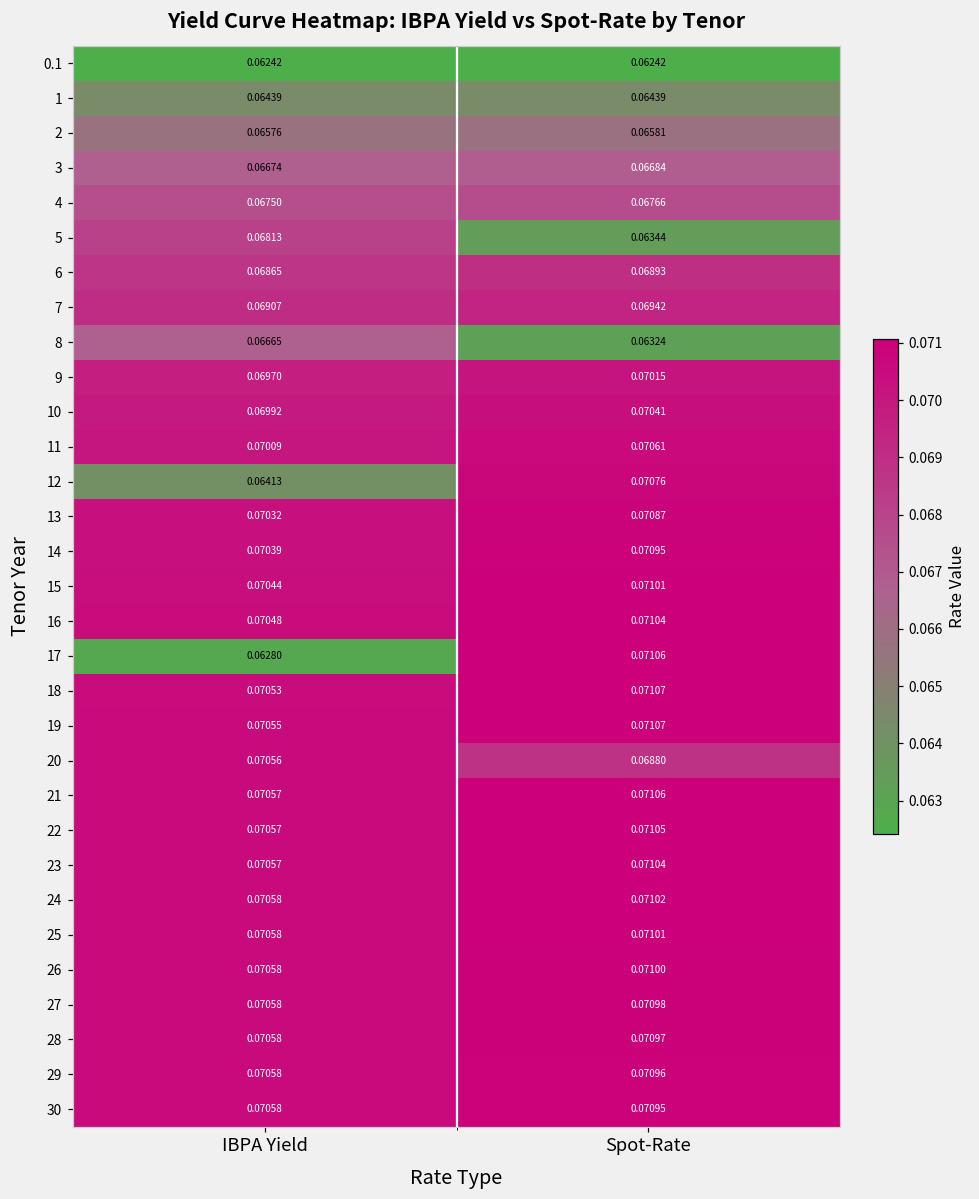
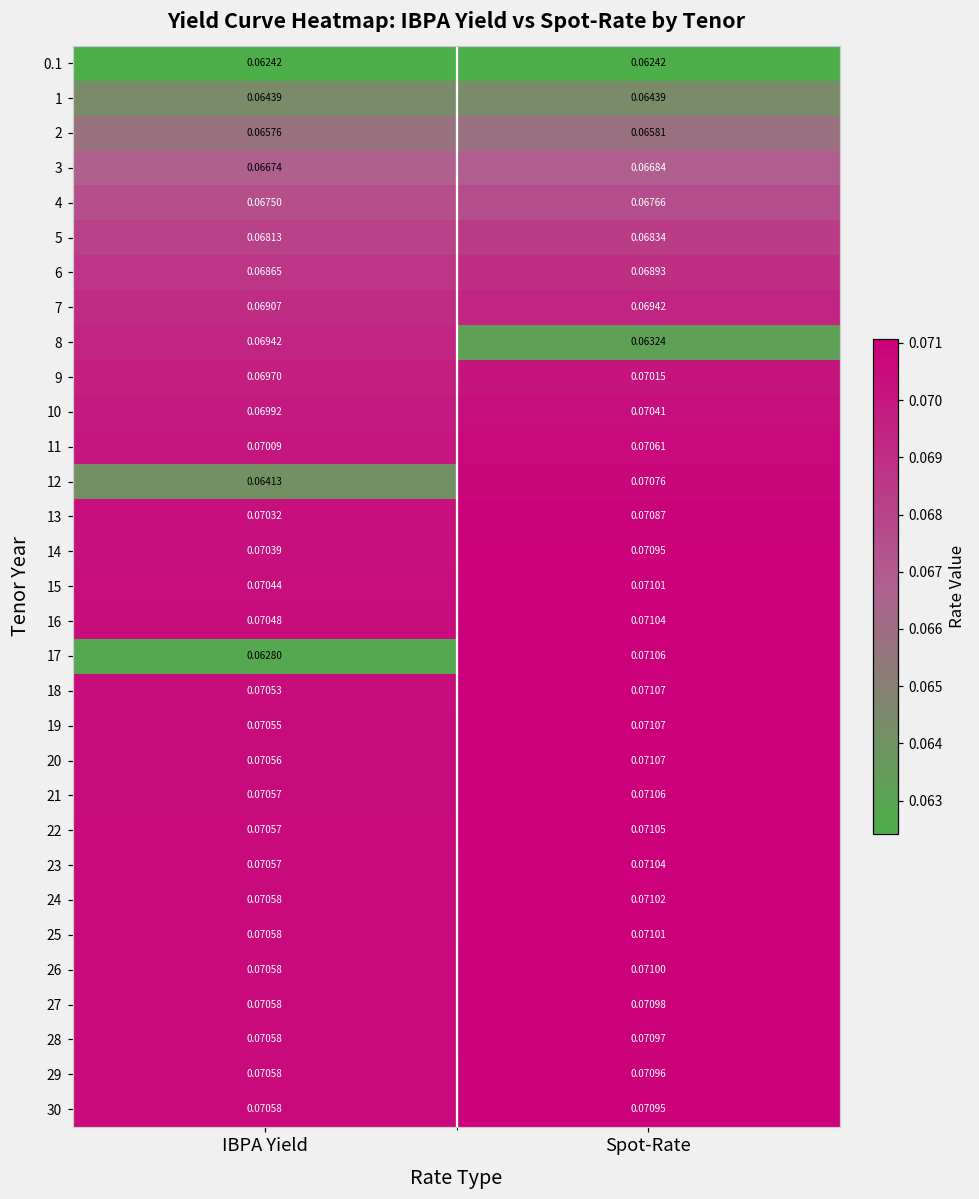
  {
    "0.1": {
      "IBPA Yield": 0.06242,
      "Spot-Rate": 0.06242
    },
    "1": {
      "IBPA Yield": 0.06439,
      "Spot-Rate": 0.06439
    },
    "2": {
      "IBPA Yield": 0.06576,
      "Spot-Rate": 0.06581
    },
    "3": {
      "IBPA Yield": 0.06674,
      "Spot-Rate": 0.06684
    },
    "4": {
      "IBPA Yield": 0.06750,
      "Spot-Rate": 0.06766
    },
    "5": {
      "IBPA Yield": 0.06813,
-     "Spot-Rate": 0.06344
+     "Spot-Rate": 0.06834
    },
    "6": {
      "IBPA Yield": 0.06865,
      "Spot-Rate": 0.06893
    },
    "7": {
      "IBPA Yield": 0.06907,
      "Spot-Rate": 0.06942
    },
    "8": {
-     "IBPA Yield": 0.06665,
+     "IBPA Yield": 0.06942,
      "Spot-Rate": 0.06324
    },
    "9": {
      "IBPA Yield": 0.06970,
      "Spot-Rate": 0.07015
    },
    "10": {
      "IBPA Yield": 0.06992,
      "Spot-Rate": 0.07041
    },
    "11": {
      "IBPA Yield": 0.07009,
      "Spot-Rate": 0.07061
    },
    "12": {
      "IBPA Yield": 0.06413,
      "Spot-Rate": 0.07076
    },
    "13": {
      "IBPA Yield": 0.07032,
      "Spot-Rate": 0.07087
    },
    "14": {
      "IBPA Yield": 0.07039,
      "Spot-Rate": 0.07095
    },
    "15": {
      "IBPA Yield": 0.07044,
      "Spot-Rate": 0.07101
    },
    "16": {
      "IBPA Yield": 0.07048,
      "Spot-Rate": 0.07104
    },
    "17": {
      "IBPA Yield": 0.06280,
      "Spot-Rate": 0.07106
    },
    "18": {
      "IBPA Yield": 0.07053,
      "Spot-Rate": 0.07107
    },
    "19": {
      "IBPA Yield": 0.07055,
      "Spot-Rate": 0.07107
    },
    "20": {
      "IBPA Yield": 0.07056,
-     "Spot-Rate": 0.06880
+     "Spot-Rate": 0.07107
    },
    "21": {
      "IBPA Yield": 0.07057,
      "Spot-Rate": 0.07106
    },
    "22": {
      "IBPA Yield": 0.07057,
      "Spot-Rate": 0.07105
    },
    "23": {
      "IBPA Yield": 0.07057,
      "Spot-Rate": 0.07104
    },
    "24": {
      "IBPA Yield": 0.07058,
      "Spot-Rate": 0.07102
    },
    "25": {
      "IBPA Yield": 0.07058,
      "Spot-Rate": 0.07101
    },
    "26": {
      "IBPA Yield": 0.07058,
      "Spot-Rate": 0.07100
    },
    "27": {
      "IBPA Yield": 0.07058,
      "Spot-Rate": 0.07098
    },
    "28": {
      "IBPA Yield": 0.07058,
      "Spot-Rate": 0.07097
    },
    "29": {
      "IBPA Yield": 0.07058,
      "Spot-Rate": 0.07096
    },
    "30": {
      "IBPA Yield": 0.07058,
      "Spot-Rate": 0.07095
    }
  }
